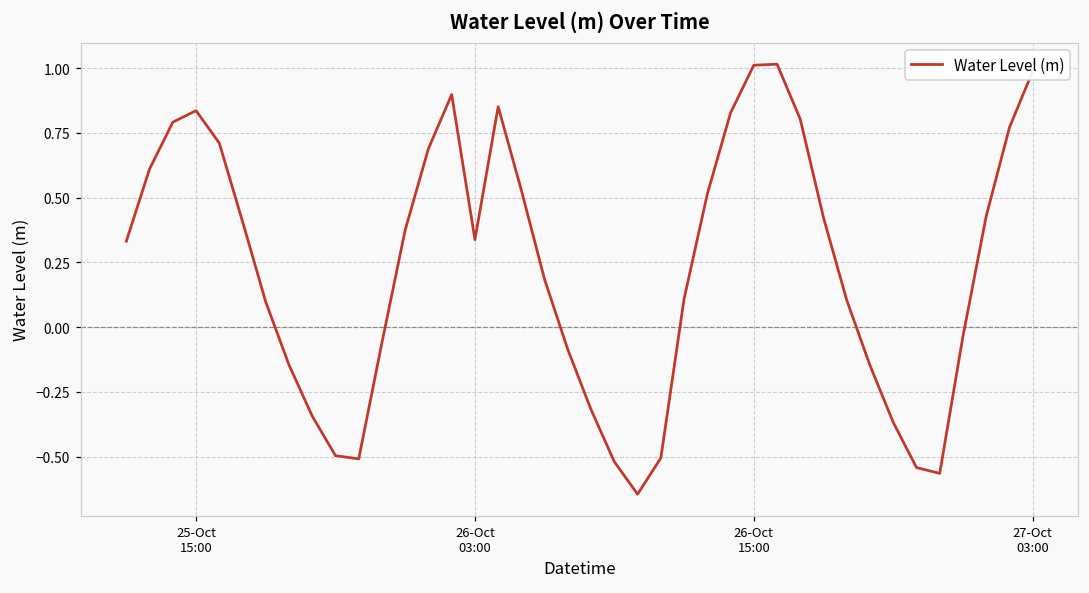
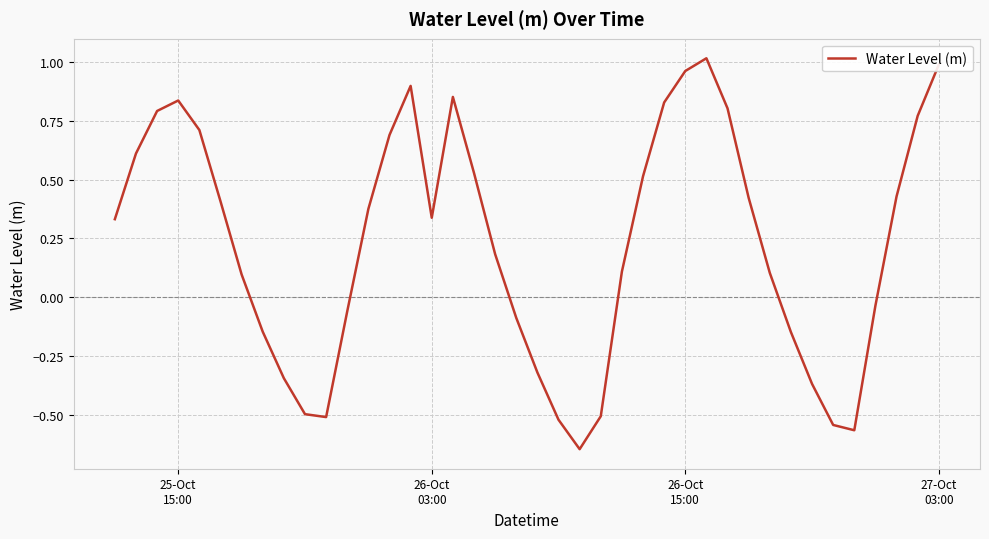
  {
    "25-Oct 15:00": 0.84,
    "26-Oct 03:00": 0.34,
-   "26-Oct 15:00": 1.01
+   "26-Oct 15:00": 0.96
  }
